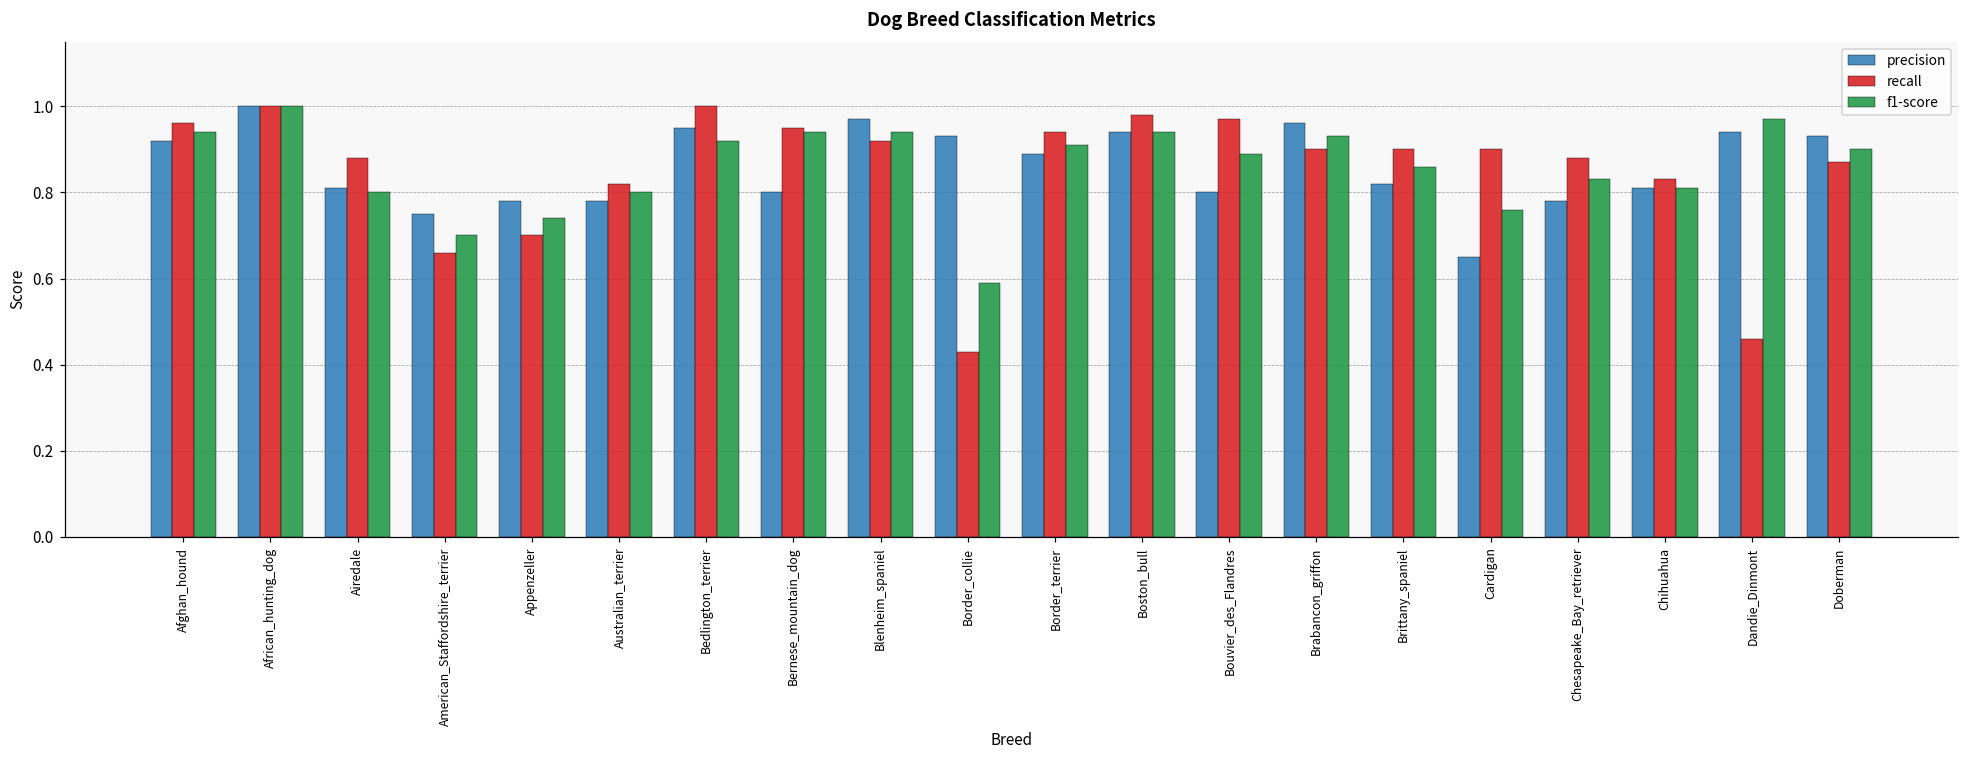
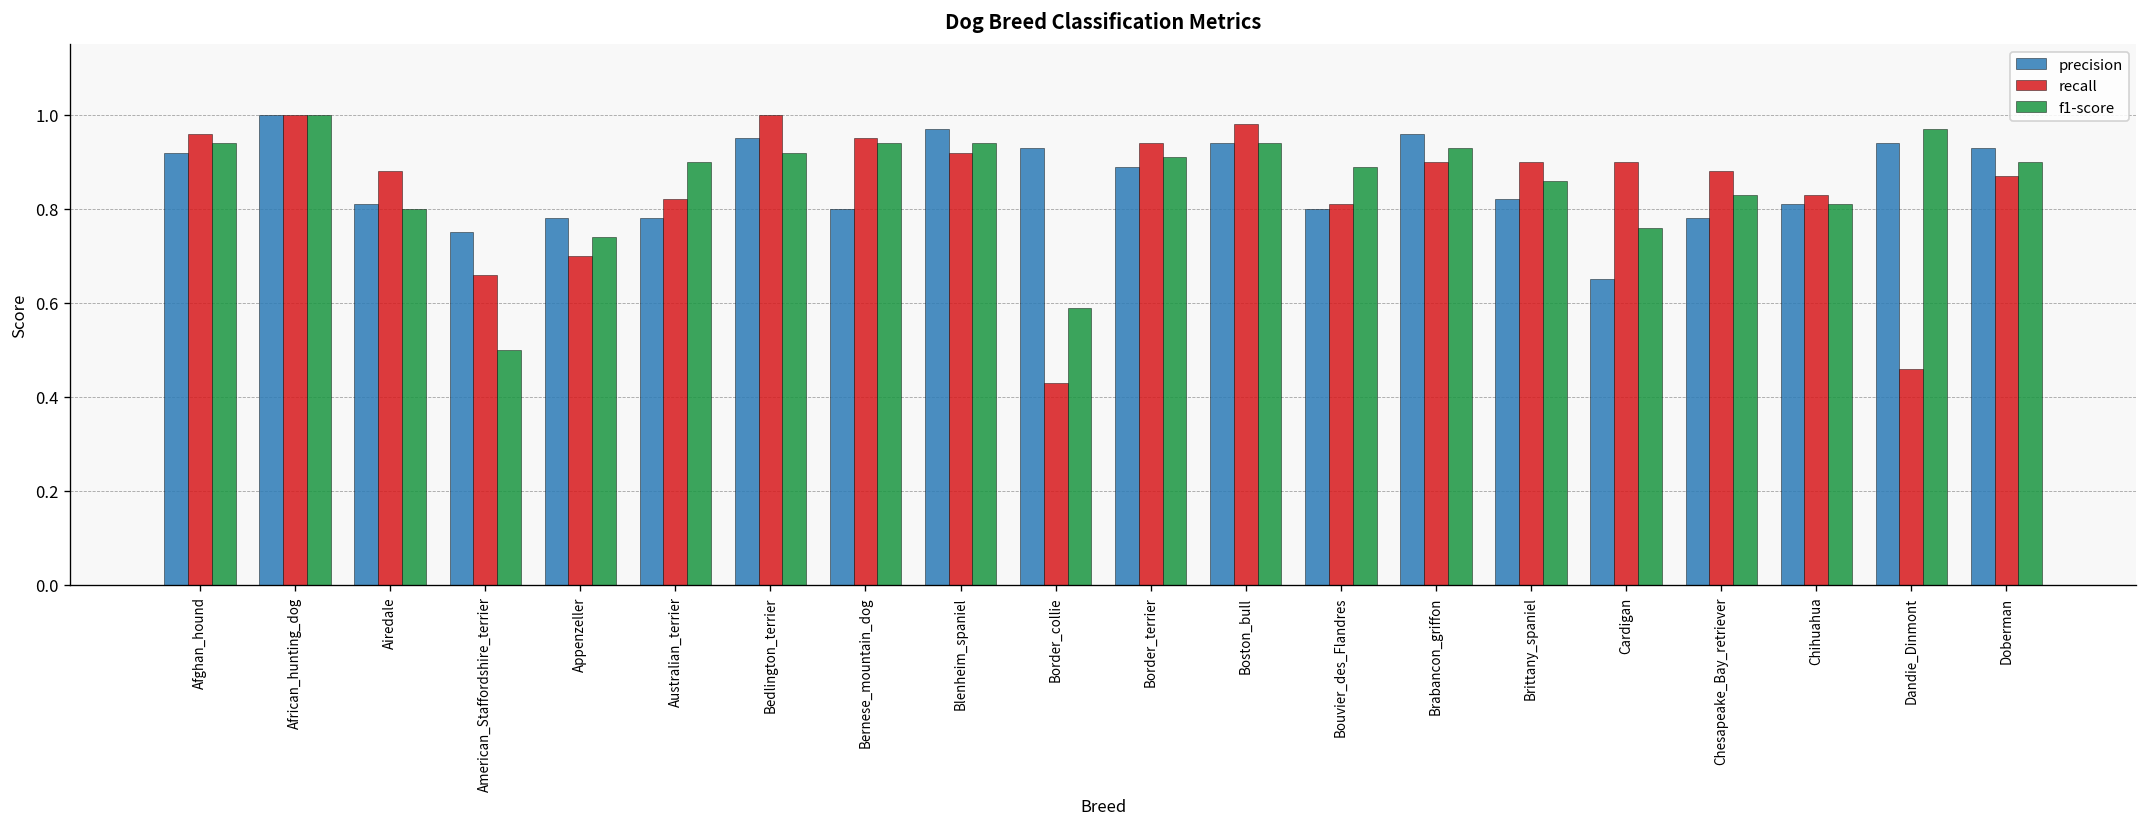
  {
    "precision": {
      "Afghan_hound": 0.92,
      "African_hunting_dog": 1.00,
      "Airedale": 0.81,
      "American_Staffordshire_terrier": 0.75,
      "Appenzeller": 0.78,
      "Australian_terrier": 0.78,
      "Bedlington_terrier": 0.95,
      "Bernese_mountain_dog": 0.80,
      "Blenheim_spaniel": 0.97,
      "Border_collie": 0.93,
      "Border_terrier": 0.89,
      "Boston_bull": 0.94,
      "Bouvier_des_Flandres": 0.80,
      "Brabancon_griffon": 0.96,
      "Brittany_spaniel": 0.82,
      "Cardigan": 0.65,
      "Chesapeake_Bay_retriever": 0.78,
      "Chihuahua": 0.81,
      "Dandie_Dinmont": 0.94,
      "Doberman": 0.93
    },
    "recall": {
      "Afghan_hound": 0.96,
      "African_hunting_dog": 1.00,
      "Airedale": 0.88,
      "American_Staffordshire_terrier": 0.66,
      "Appenzeller": 0.70,
      "Australian_terrier": 0.82,
      "Bedlington_terrier": 1.00,
      "Bernese_mountain_dog": 0.95,
      "Blenheim_spaniel": 0.92,
      "Border_collie": 0.43,
      "Border_terrier": 0.94,
      "Boston_bull": 0.98,
-     "Bouvier_des_Flandres": 0.97,
+     "Bouvier_des_Flandres": 0.81,
      "Brabancon_griffon": 0.90,
      "Brittany_spaniel": 0.90,
      "Cardigan": 0.90,
      "Chesapeake_Bay_retriever": 0.88,
      "Chihuahua": 0.83,
      "Dandie_Dinmont": 0.46,
      "Doberman": 0.87
    },
    "f1-score": {
      "Afghan_hound": 0.94,
      "African_hunting_dog": 1.0,
      "Airedale": 0.8,
-     "American_Staffordshire_terrier": 0.7,
+     "American_Staffordshire_terrier": 0.5,
      "Appenzeller": 0.74,
-     "Australian_terrier": 0.8,
+     "Australian_terrier": 0.9,
      "Bedlington_terrier": 0.92,
      "Bernese_mountain_dog": 0.94,
      "Blenheim_spaniel": 0.94,
      "Border_collie": 0.59,
      "Border_terrier": 0.91,
      "Boston_bull": 0.94,
      "Bouvier_des_Flandres": 0.89,
      "Brabancon_griffon": 0.93,
      "Brittany_spaniel": 0.86,
      "Cardigan": 0.76,
      "Chesapeake_Bay_retriever": 0.83,
      "Chihuahua": 0.81,
      "Dandie_Dinmont": 0.97,
      "Doberman": 0.9
    }
  }
